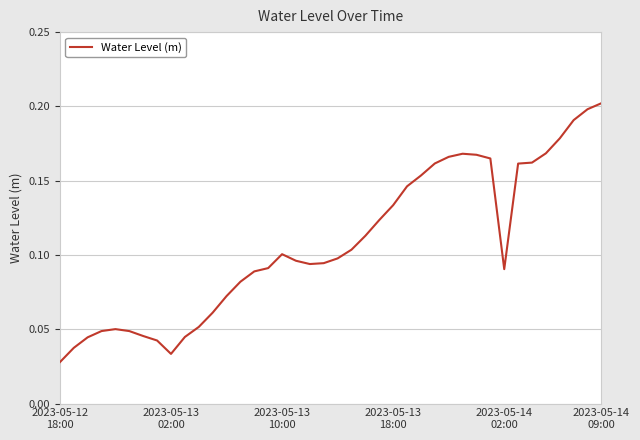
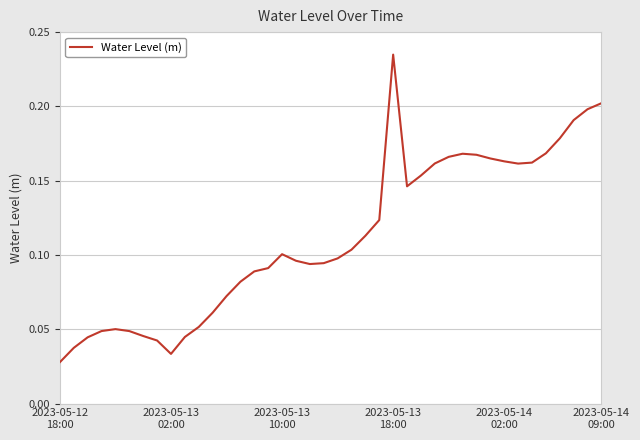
  {
    "Water Level (m)": {
      "2023-05-12 18:00": 0.028,
      "2023-05-13 02:00": 0.033,
      "2023-05-13 10:00": 0.101,
-     "2023-05-13 18:00": 0.134,
-     "2023-05-14 02:00": 0.090,
+     "2023-05-13 18:00": 0.235,
+     "2023-05-14 02:00": 0.163,
      "2023-05-14 09:00": 0.202
    }
  }
